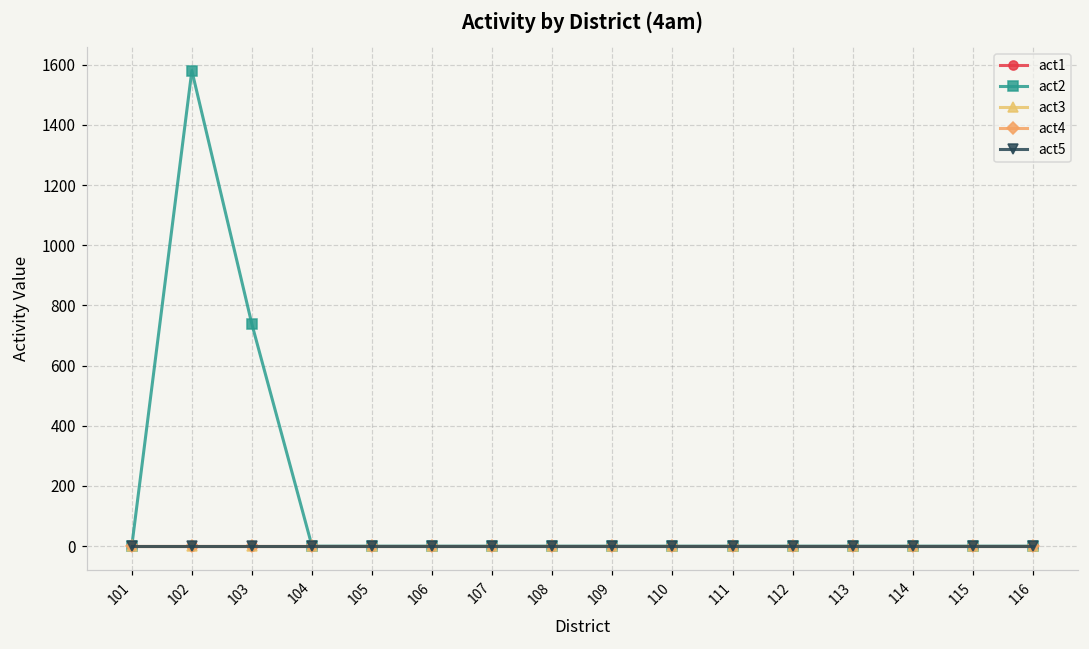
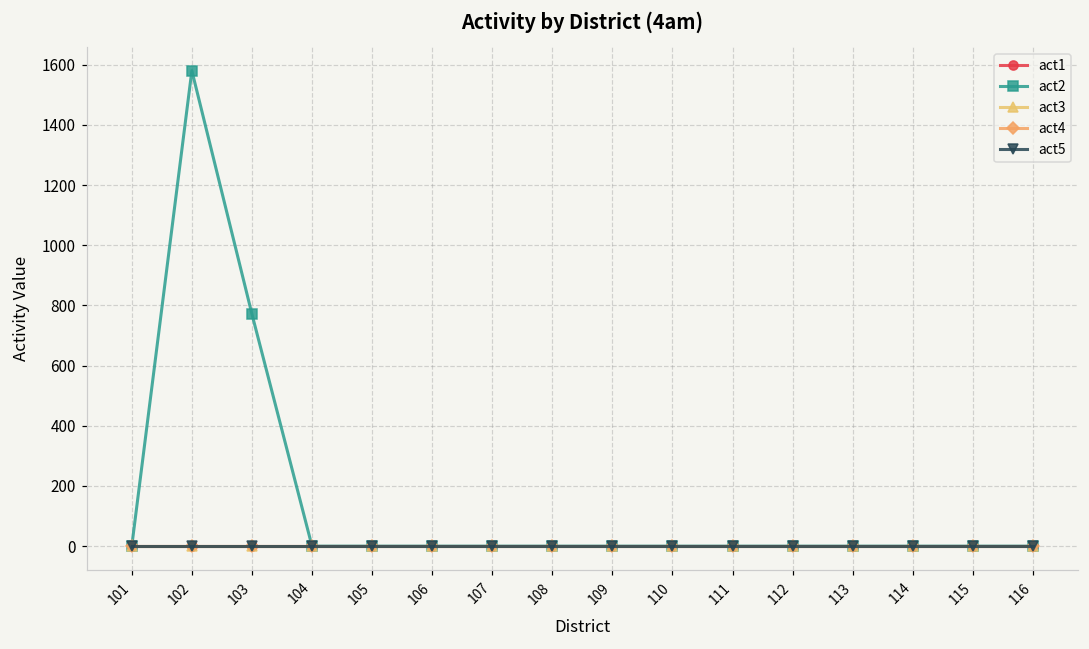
  {
    "act5": {
      "102": 0,
      "103": 0
    },
    "act2": {
      "102": 1580,
-     "103": 740
+     "103": 770
    }
  }
